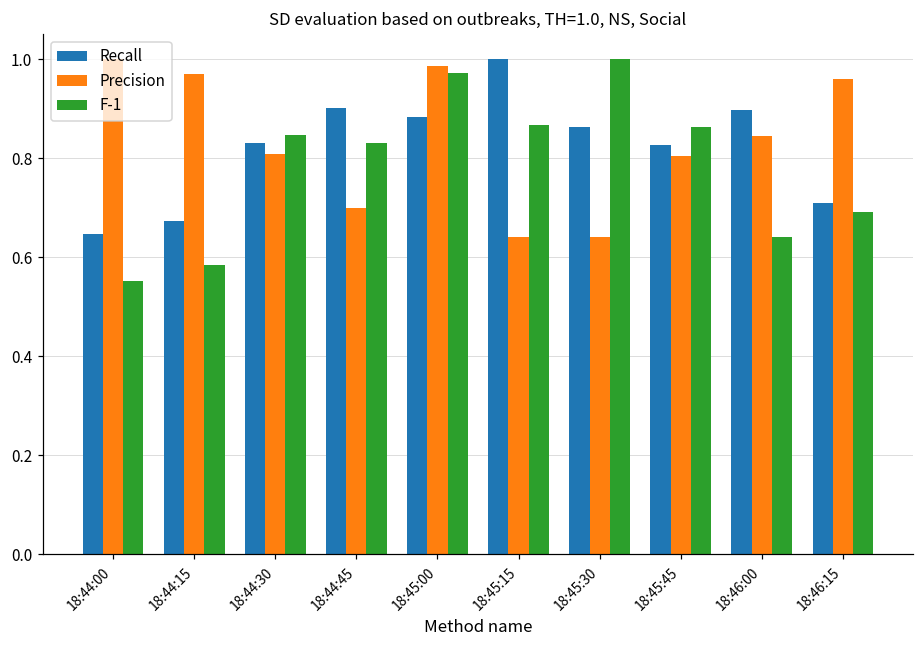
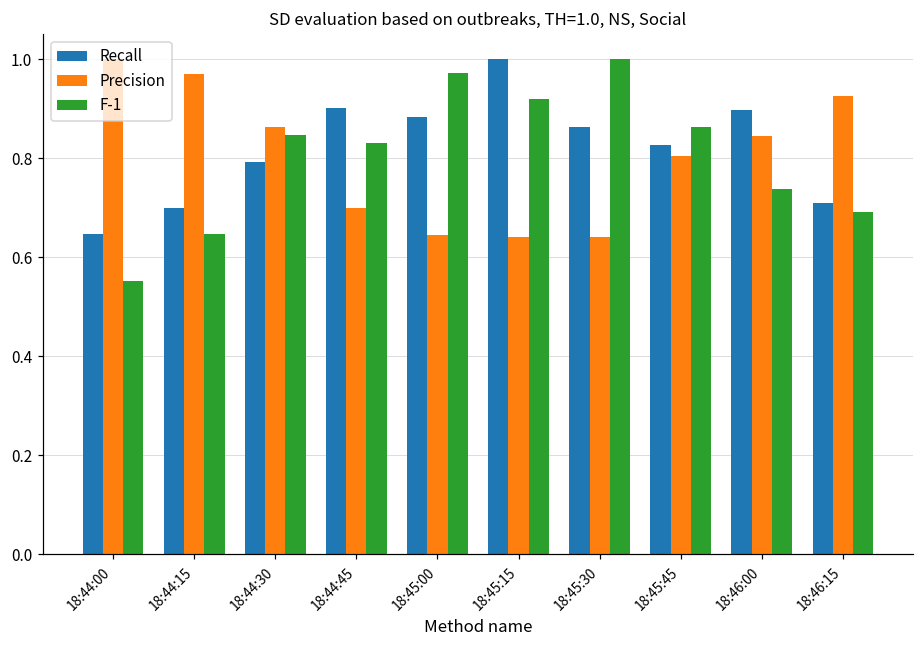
  {
    "Recall": {
      "18:44:00": 0.65,
-     "18:44:15": 0.67,
-     "18:44:30": 0.83,
+     "18:44:15": 0.70,
+     "18:44:30": 0.79,
      "18:44:45": 0.90,
      "18:45:00": 0.88,
      "18:45:15": 1.00,
      "18:45:30": 0.86,
      "18:45:45": 0.83,
      "18:46:00": 0.90,
      "18:46:15": 0.71
    },
    "Precision": {
      "18:44:15": 0.97,
-     "18:44:30": 0.81,
+     "18:44:30": 0.86,
      "18:44:45": 0.70,
-     "18:45:00": 0.99,
+     "18:45:00": 0.65,
      "18:45:15": 0.64,
      "18:45:30": 0.64,
      "18:45:45": 0.80,
      "18:46:00": 0.84,
-     "18:46:15": 0.96
+     "18:46:15": 0.93
    },
    "F-1": {
      "18:44:00": 0.55,
-     "18:44:15": 0.58,
+     "18:44:15": 0.65,
      "18:44:30": 0.85,
      "18:44:45": 0.83,
      "18:45:00": 0.97,
-     "18:45:15": 0.87,
+     "18:45:15": 0.92,
      "18:45:30": 1.00,
      "18:45:45": 0.86,
-     "18:46:00": 0.64,
+     "18:46:00": 0.74,
      "18:46:15": 0.69
    }
  }
